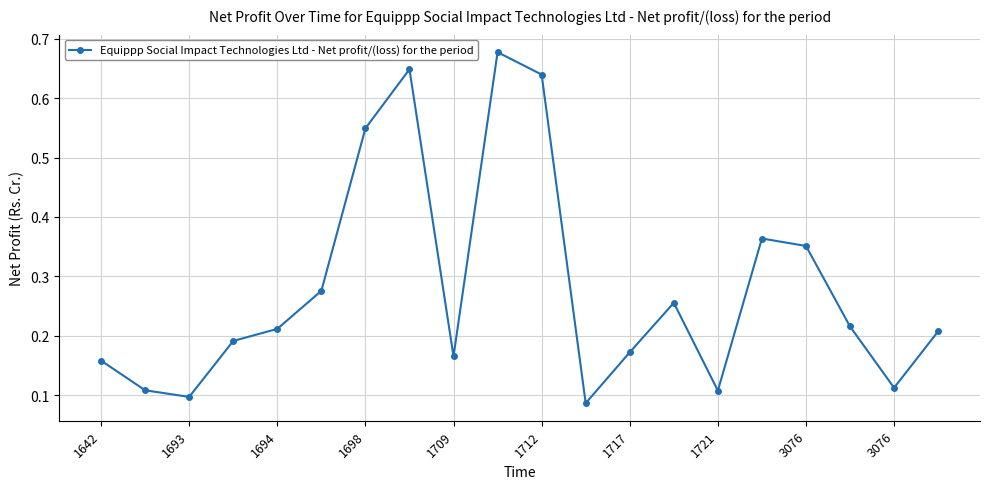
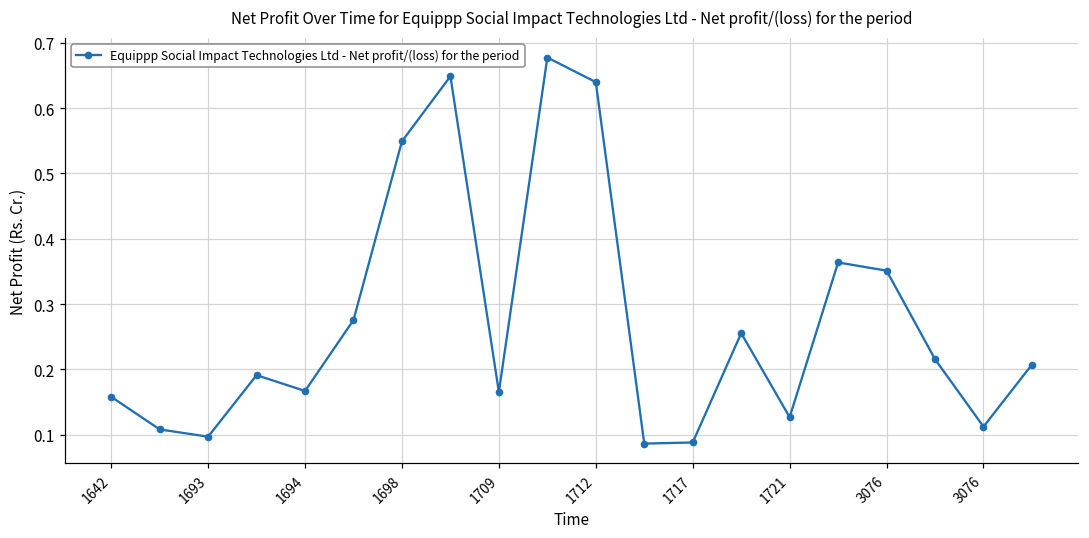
  {
    "1642": 0.16,
    "1693": 0.10,
-   "1694": 0.21,
+   "1694": 0.17,
    "1698": 0.55,
    "1709": 0.17,
    "1712": 0.64,
-   "1717": 0.17,
-   "1721": 0.11
+   "1717": 0.09,
+   "1721": 0.13
  }
